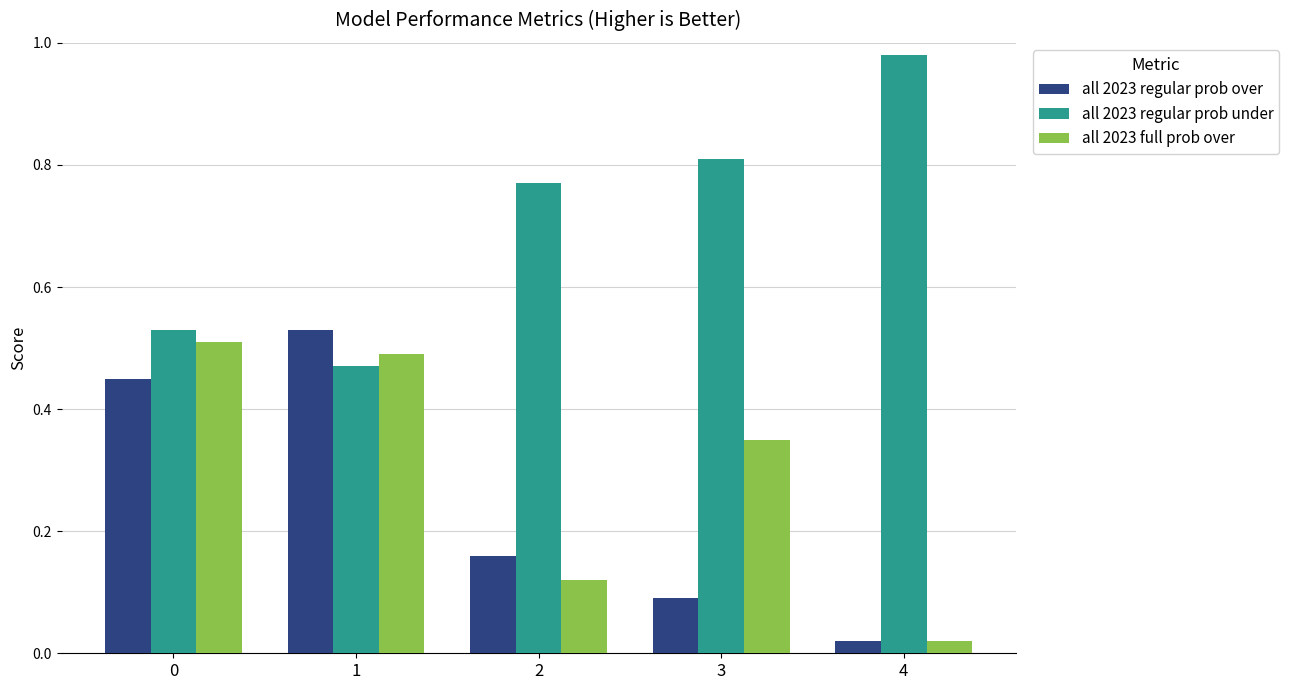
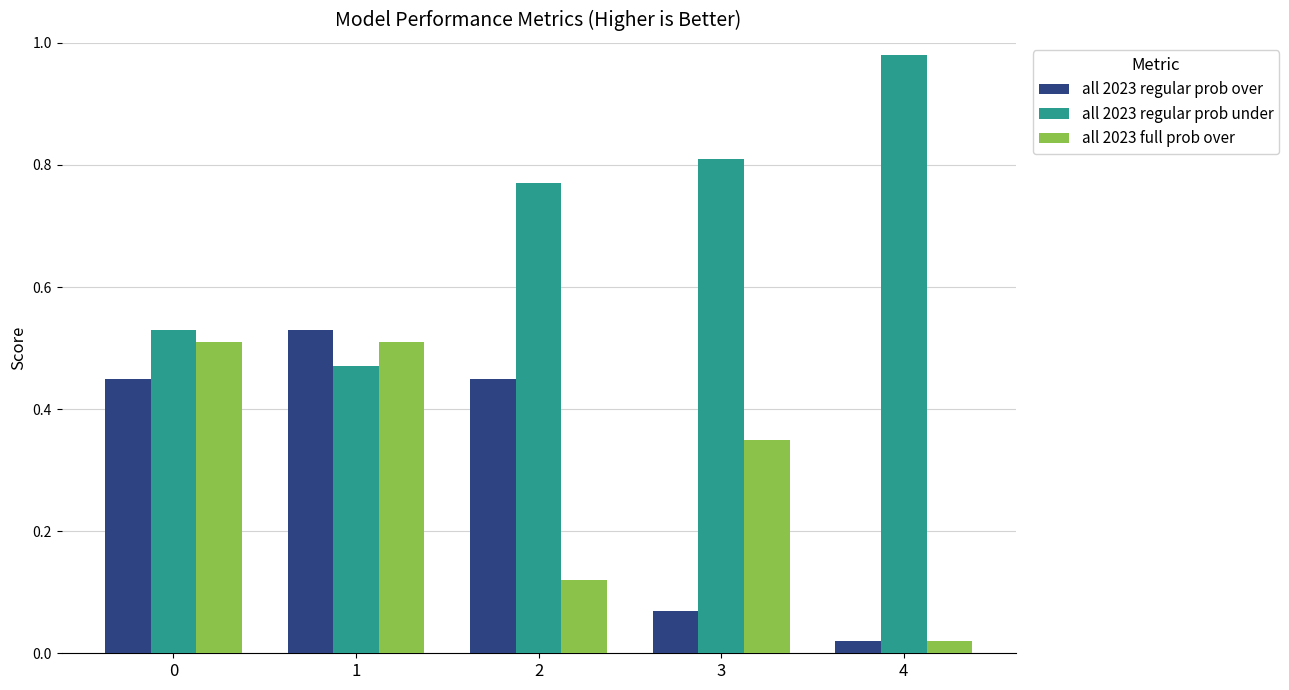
  {
    "all 2023 regular prob over": {
      "0": 0.45,
      "1": 0.53,
-     "2": 0.16,
-     "3": 0.09,
+     "2": 0.45,
+     "3": 0.07,
      "4": 0.02
    },
    "all 2023 regular prob under": {
      "0": 0.53,
      "1": 0.47,
      "2": 0.77,
      "3": 0.81,
      "4": 0.98
    },
    "all 2023 full prob over": {
      "0": 0.51,
-     "1": 0.49,
+     "1": 0.51,
      "2": 0.12,
      "3": 0.35,
      "4": 0.02
    }
  }
